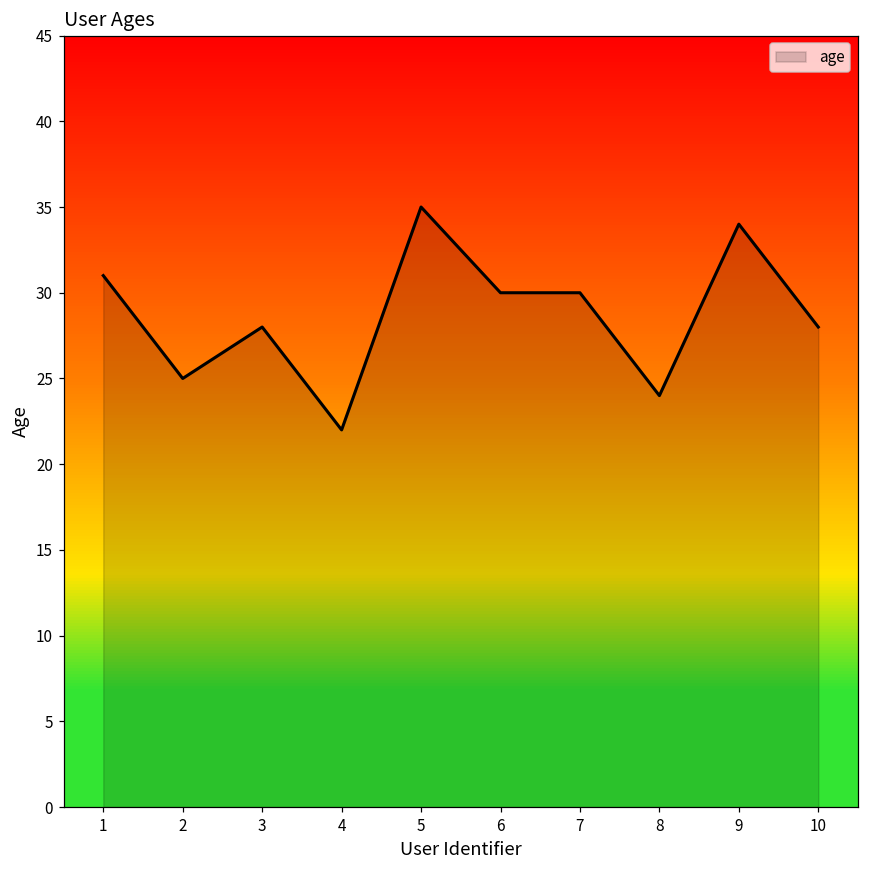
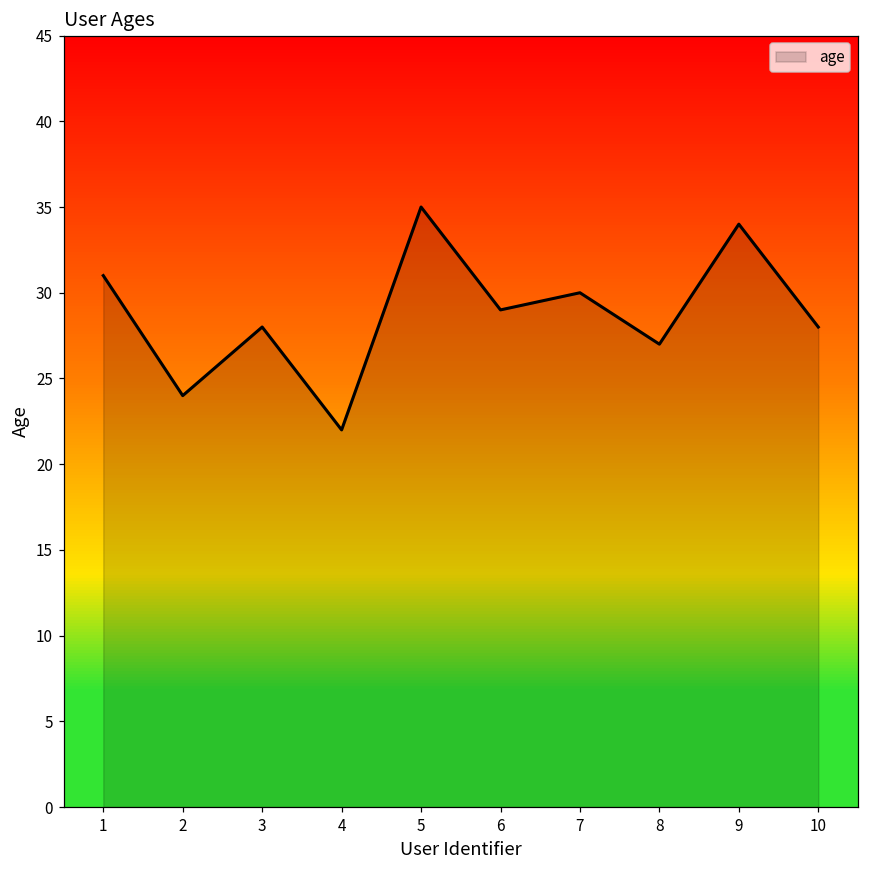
  {
    "1": 31,
-   "2": 25,
+   "2": 24,
    "3": 28,
    "4": 22,
    "5": 35,
-   "6": 30,
+   "6": 29,
    "7": 30,
-   "8": 24,
+   "8": 27,
    "9": 34,
    "10": 28
  }
